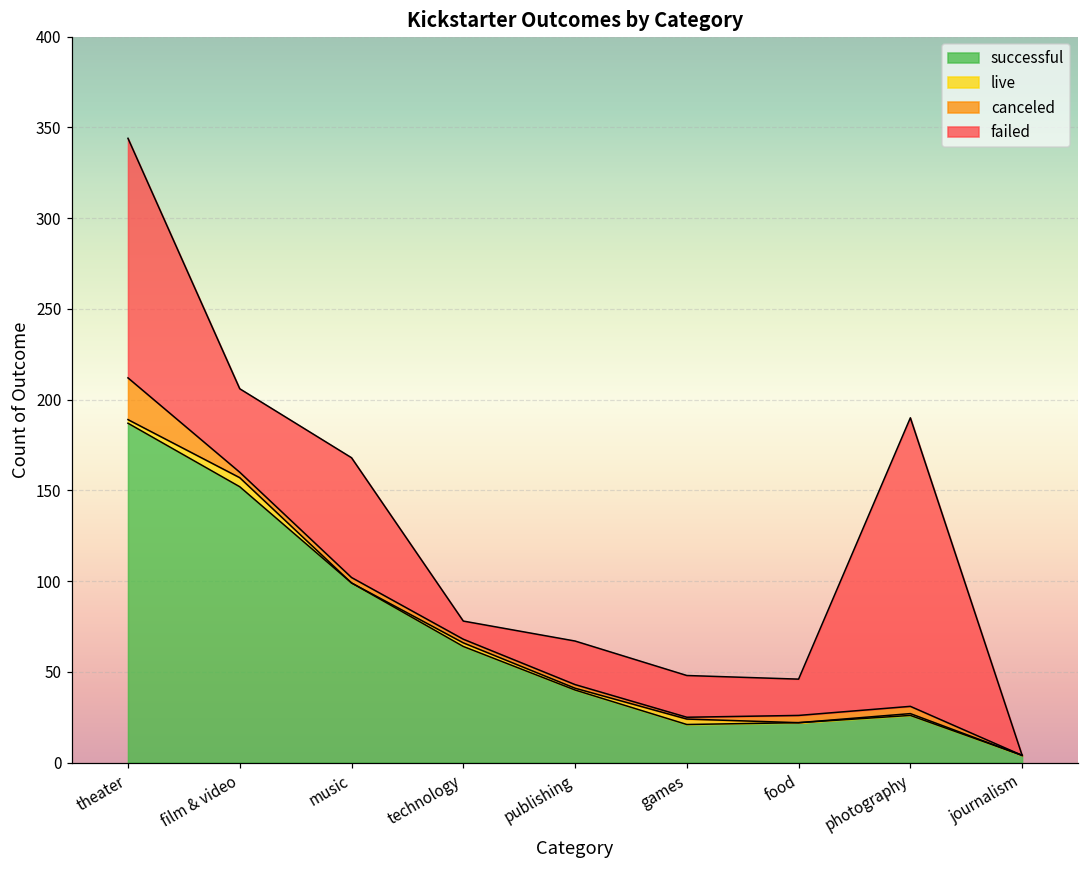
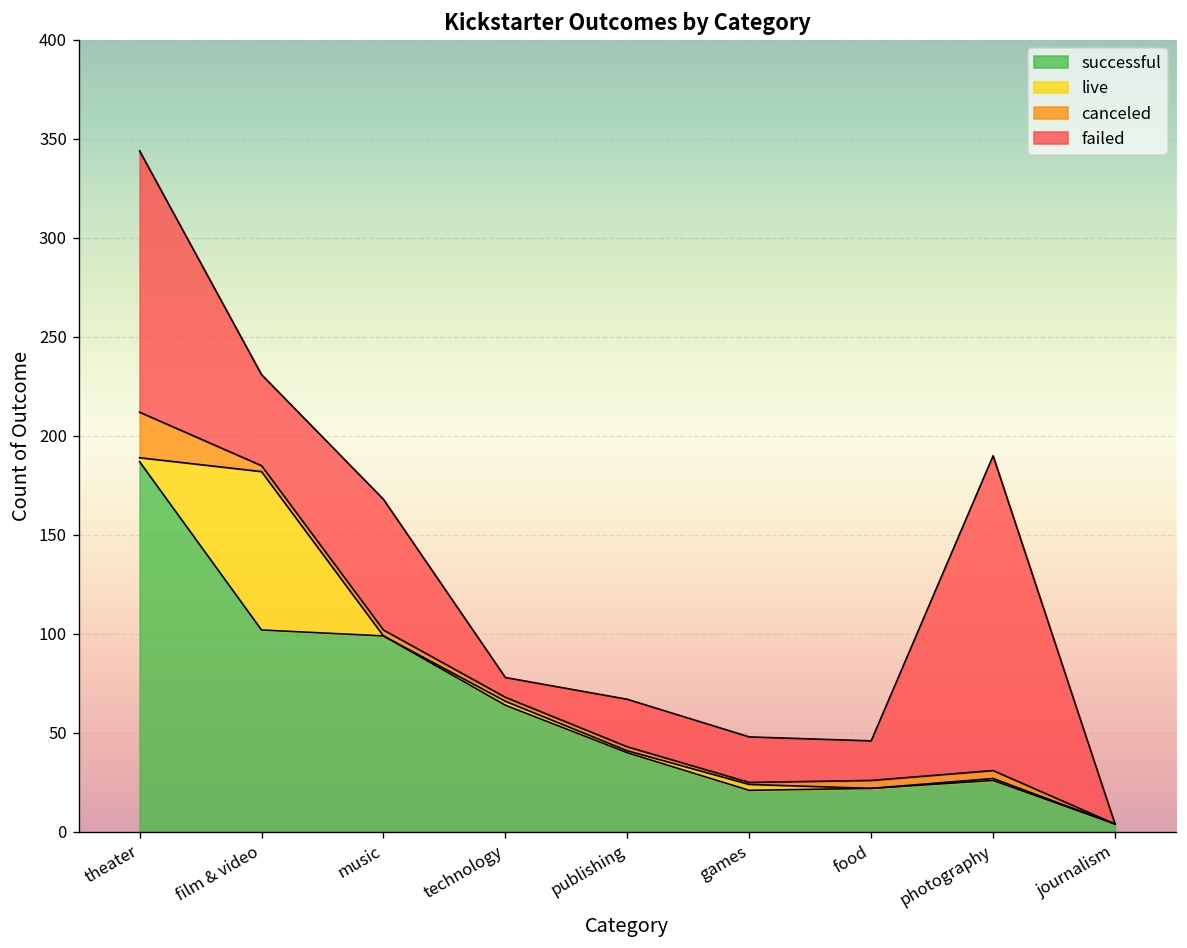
  {
    "successful": {
      "theater": 187,
-     "film & video": 152,
+     "film & video": 102,
      "technology": 64,
      "games": 21
    },
    "live": {
      "theater": 2,
-     "film & video": 5,
+     "film & video": 80,
      "technology": 2
    },
    "canceled": {
      "theater": 23,
      "film & video": 3,
      "music": 3,
      "technology": 2,
      "publishing": 2,
      "food": 4,
      "photography": 4
    },
    "failed": {
      "theater": 132,
      "film & video": 46,
      "music": 66,
      "technology": 10,
      "publishing": 24,
      "games": 23,
      "food": 20,
      "photography": 159
    }
  }
